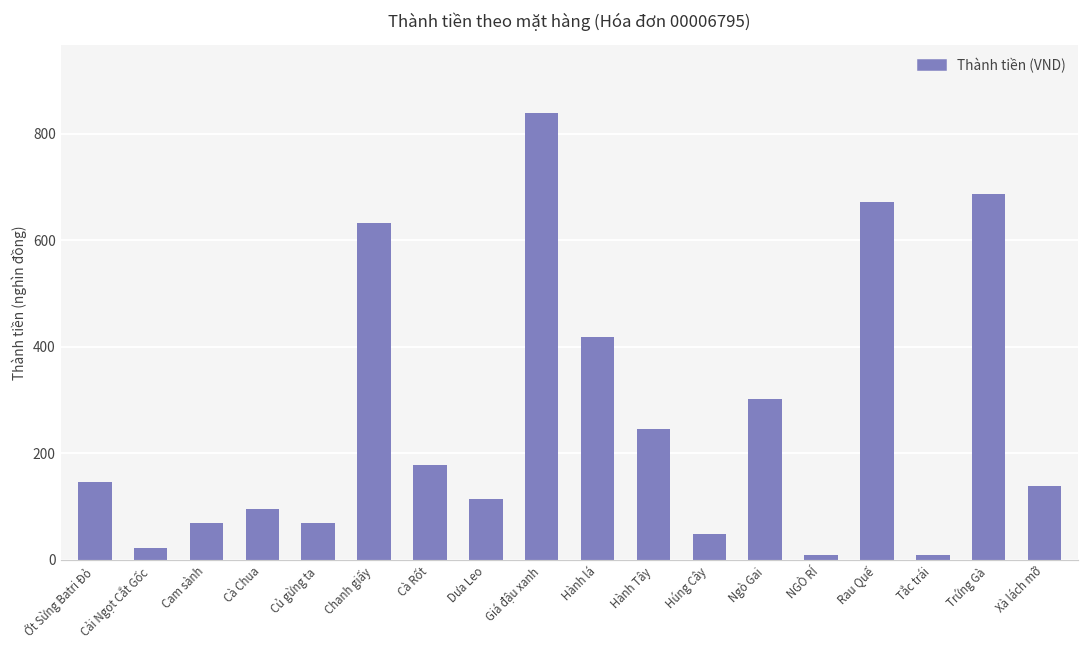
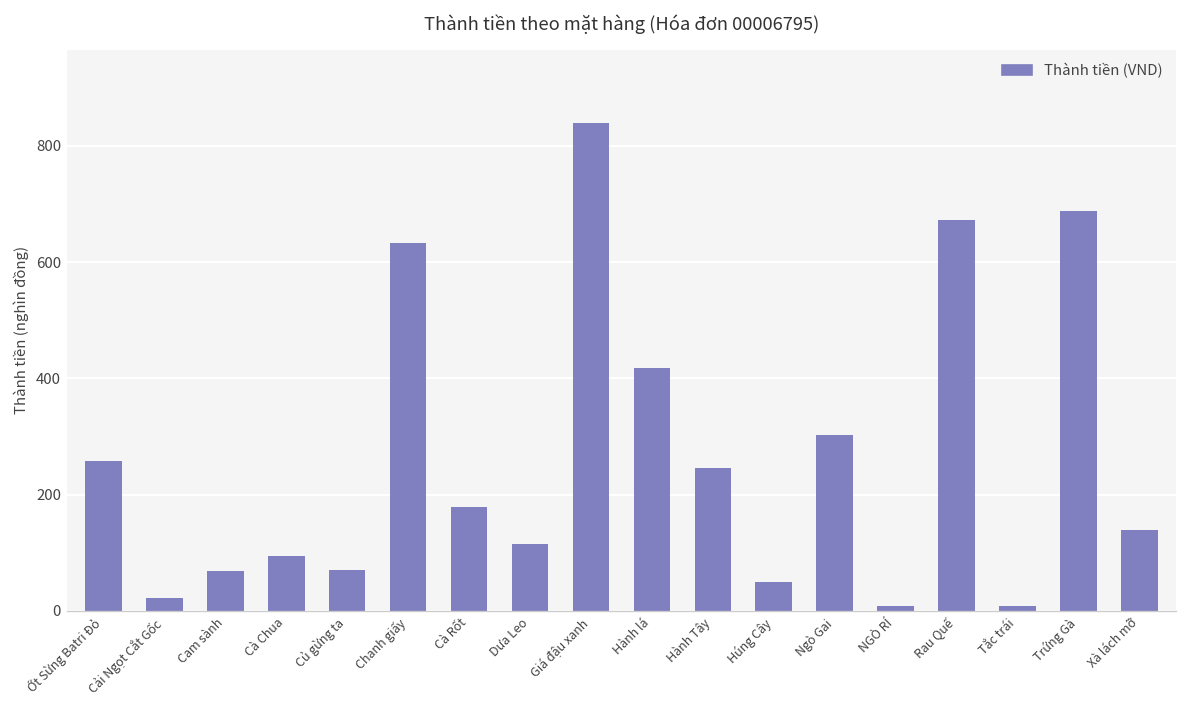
  {
-   "Ớt Sừng Batri Đỏ": 150,
+   "Ớt Sừng Batri Đỏ": 260,
    "Cải Ngọt Cắt Gốc": 20,
    "Cam sành": 70,
    "Cà Chua": 100,
    "Củ gừng ta": 70,
    "Chanh giấy": 630,
    "Cà Rốt": 180,
    "Dưa Leo": 120,
    "Giá đậu xanh": 840,
    "Hành lá": 420,
    "Hành Tây": 250,
    "Húng Cây": 50,
    "Ngò Gai": 300,
    "NGÒ RÍ": 10,
    "Rau Quế": 670,
    "Tắc trái": 10,
    "Trứng Gà": 690,
    "Xà lách mỡ": 140
  }
